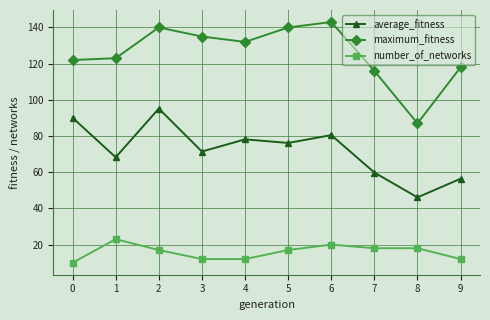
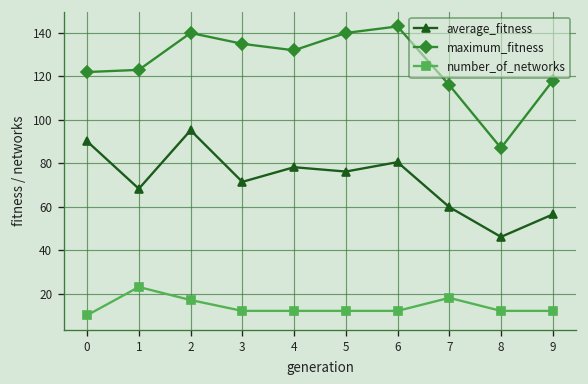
  {
    "number_of_networks": {
      "0": 10,
      "1": 23,
      "2": 17,
      "3": 12,
      "4": 12,
-     "5": 17,
-     "6": 20,
+     "5": 12,
+     "6": 12,
      "7": 18,
-     "8": 18,
+     "8": 12,
      "9": 12
    }
  }
